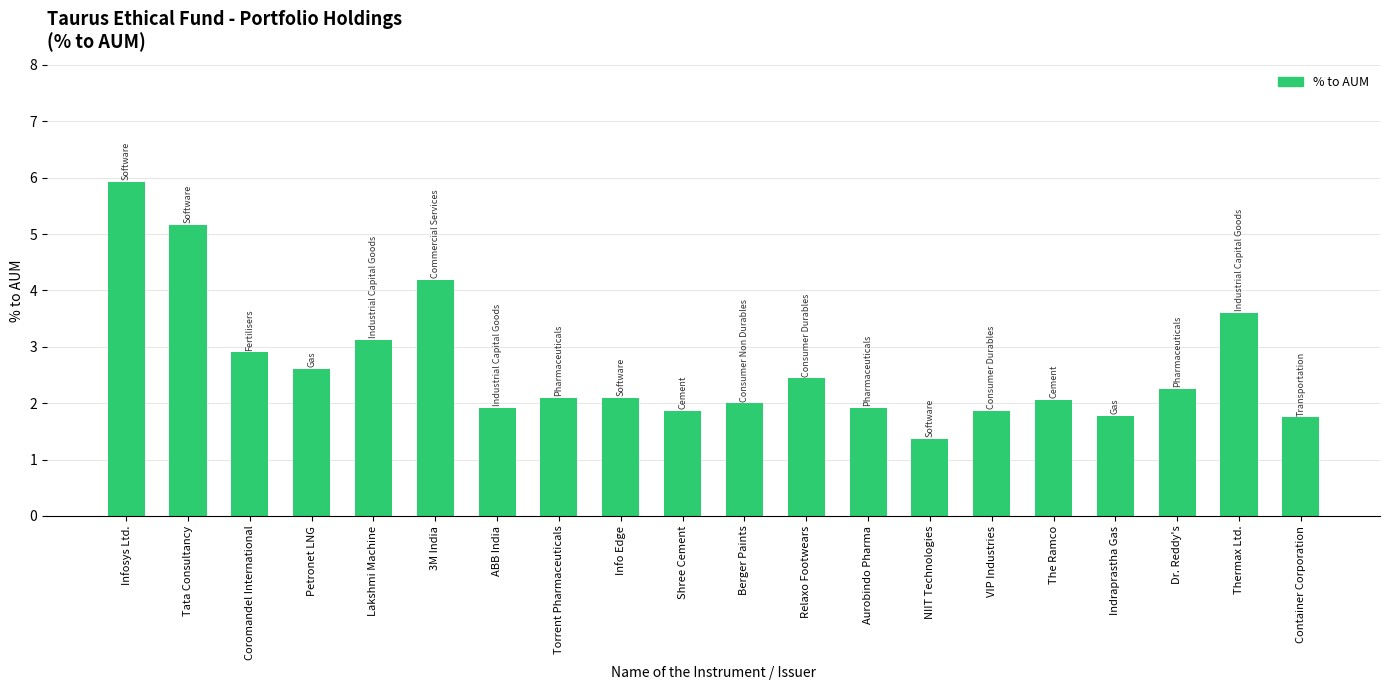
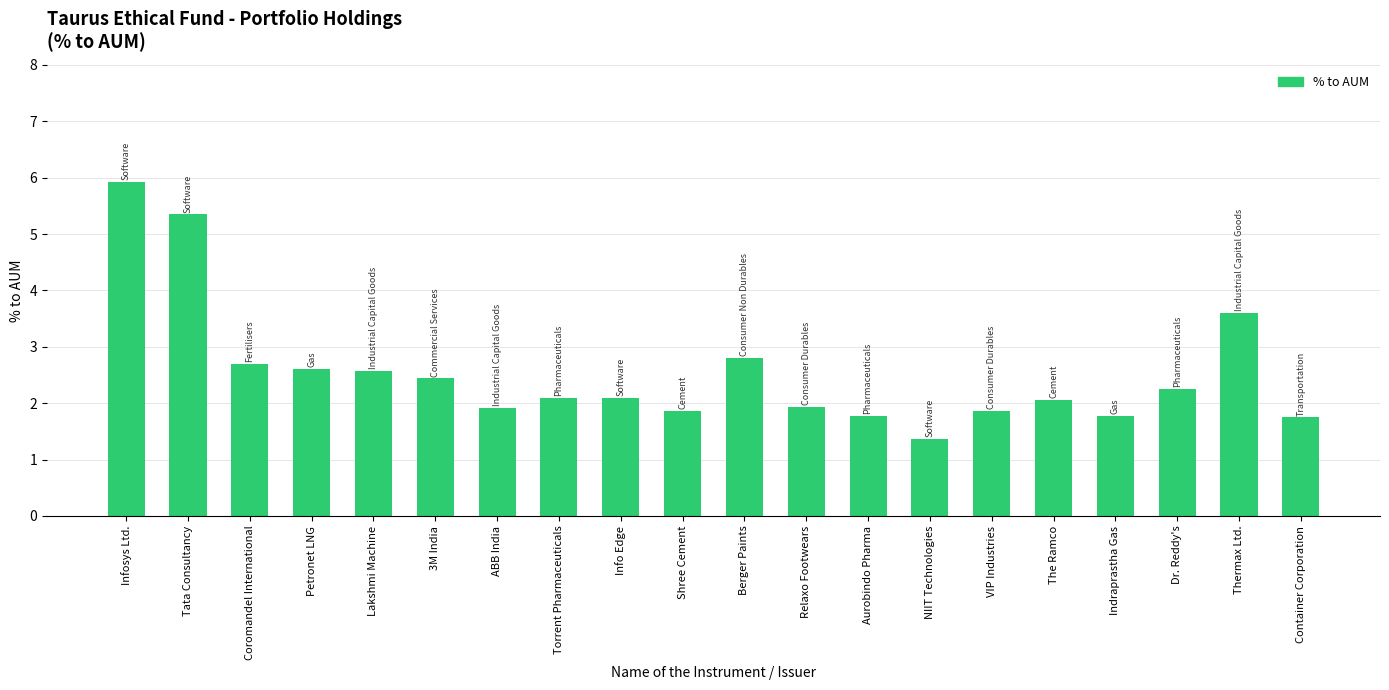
  {
    "Infosys Ltd.": 5.9,
-   "Tata Consultancy": 5.2,
-   "Coromandel International": 2.9,
+   "Tata Consultancy": 5.4,
+   "Coromandel International": 2.7,
    "Petronet LNG": 2.6,
-   "Lakshmi Machine": 3.1,
-   "3M India": 4.2,
+   "Lakshmi Machine": 2.6,
+   "3M India": 2.4,
    "ABB India": 1.9,
    "Torrent Pharmaceuticals": 2.1,
    "Info Edge": 2.1,
    "Shree Cement": 1.9,
-   "Berger Paints": 2.0,
-   "Relaxo Footwears": 2.4,
-   "Aurobindo Pharma": 1.9,
+   "Berger Paints": 2.8,
+   "Relaxo Footwears": 1.9,
+   "Aurobindo Pharma": 1.8,
    "NIIT Technologies": 1.4,
    "VIP Industries": 1.9,
    "The Ramco": 2.1,
    "Indraprastha Gas": 1.8,
    "Dr. Reddy's": 2.3,
    "Thermax Ltd.": 3.6,
    "Container Corporation": 1.8
  }
